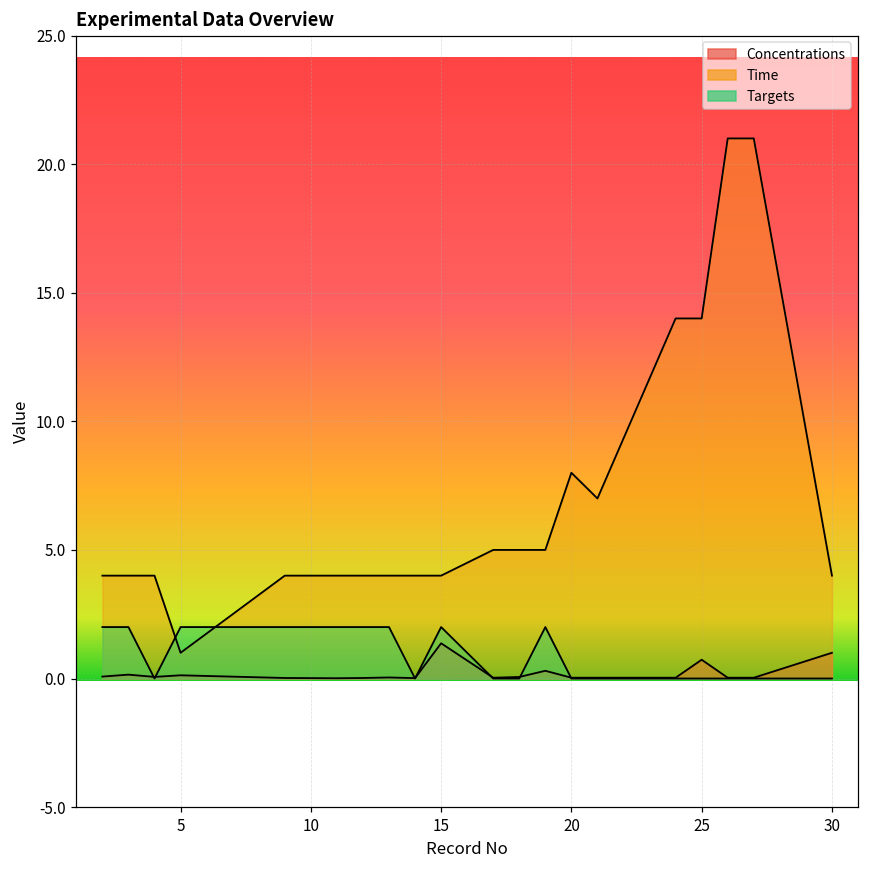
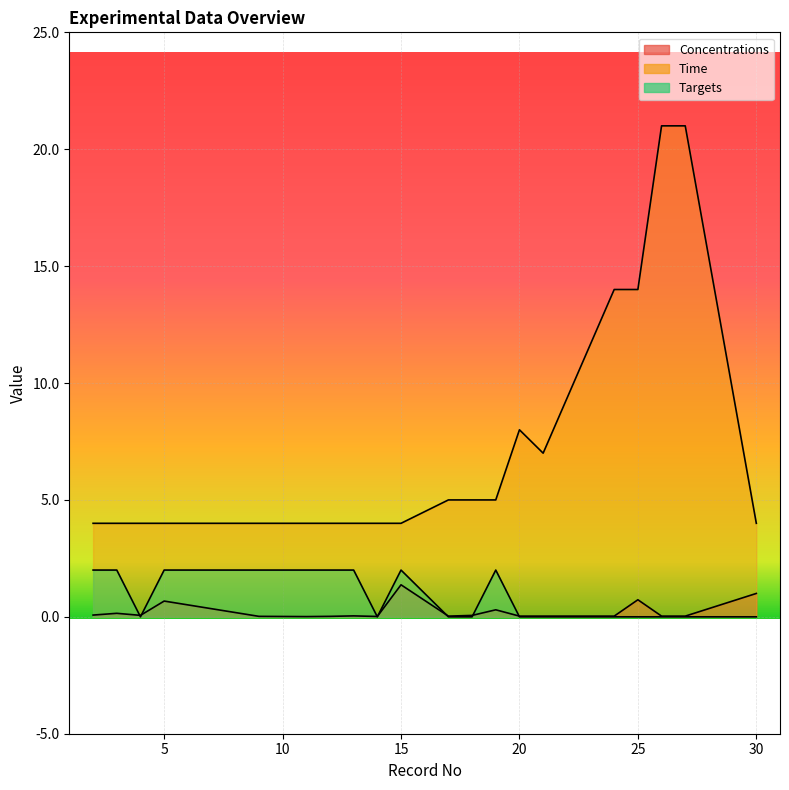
  {
    "Concentrations": {
-     "5": 0.1,
+     "5": 0.7,
      "15": 1.4,
      "25": 0.7,
      "30": 1.0
    },
    "Time": {
-     "5": 1,
+     "5": 4,
      "15": 4,
      "20": 8,
      "25": 14,
      "30": 4
    },
    "Targets": {
      "5": 2.0,
      "15": 2.0,
      "25": 0.0,
      "30": 0.0
    }
  }
